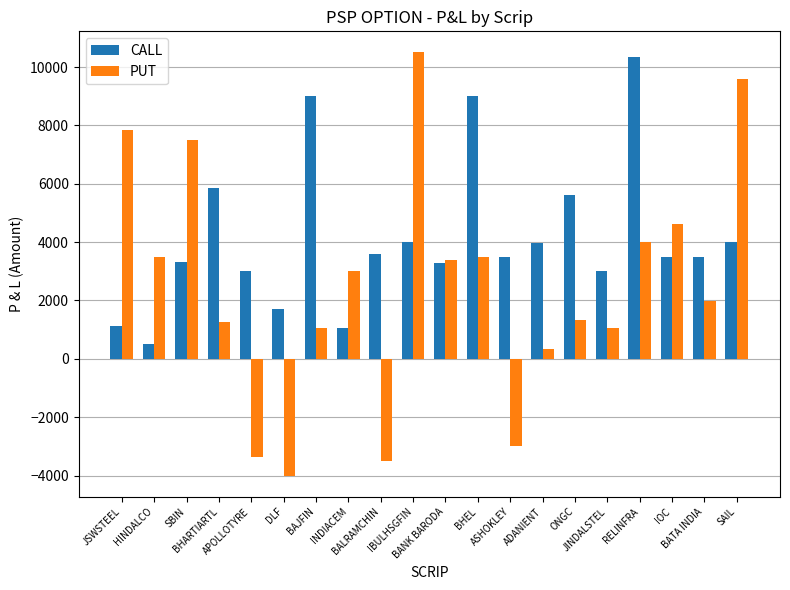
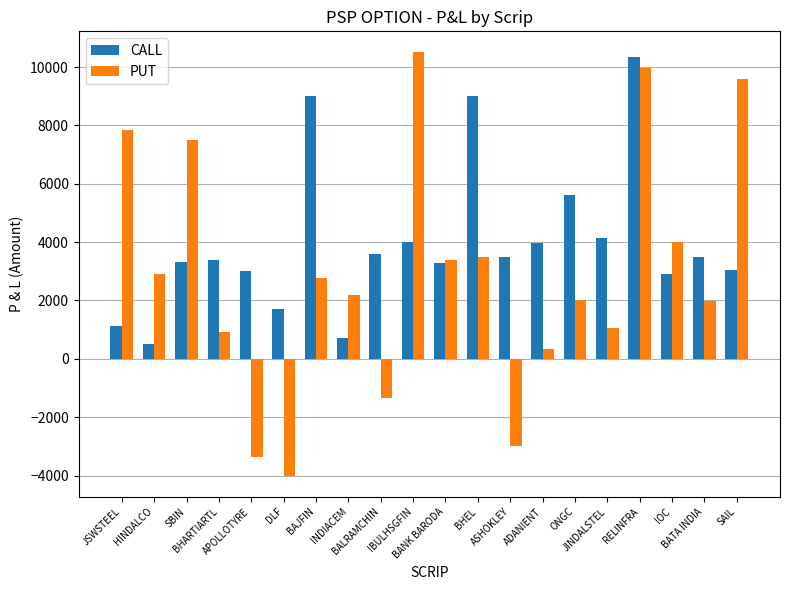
  {
    "CALL": {
      "JSWSTEEL": 1100,
      "HINDALCO": 500,
      "SBIN": 3300,
-     "BHARTIARTL": 5900,
+     "BHARTIARTL": 3400,
      "APOLLOTYRE": 3000,
      "DLF": 1700,
      "BAJFIN": 9000,
-     "INDIACEM": 1100,
+     "INDIACEM": 700,
      "BALRAMCHIN": 3600,
      "IBULHSGFIN": 4000,
      "BANK BARODA": 3300,
      "BHEL": 9000,
      "ASHOKLEY": 3500,
      "ADANIENT": 4000,
      "ONGC": 5600,
-     "JINDALSTEL": 3000,
+     "JINDALSTEL": 4100,
      "RELINFRA": 10300,
-     "IOC": 3500,
+     "IOC": 2900,
      "BATA INDIA": 3500,
-     "SAIL": 4000
+     "SAIL": 3100
    },
    "PUT": {
      "JSWSTEEL": 7800,
-     "HINDALCO": 3500,
+     "HINDALCO": 2900,
      "SBIN": 7500,
-     "BHARTIARTL": 1300,
+     "BHARTIARTL": 900,
      "APOLLOTYRE": -3400,
      "DLF": -4000,
-     "BAJFIN": 1100,
-     "INDIACEM": 3000,
-     "BALRAMCHIN": -3500,
+     "BAJFIN": 2800,
+     "INDIACEM": 2200,
+     "BALRAMCHIN": -1300,
      "IBULHSGFIN": 10500,
      "BANK BARODA": 3400,
      "BHEL": 3500,
      "ASHOKLEY": -3000,
      "ADANIENT": 300,
-     "ONGC": 1300,
+     "ONGC": 2000,
      "JINDALSTEL": 1100,
-     "RELINFRA": 4000,
-     "IOC": 4600,
+     "RELINFRA": 10000,
+     "IOC": 4000,
      "BATA INDIA": 2000,
      "SAIL": 9600
    }
  }
